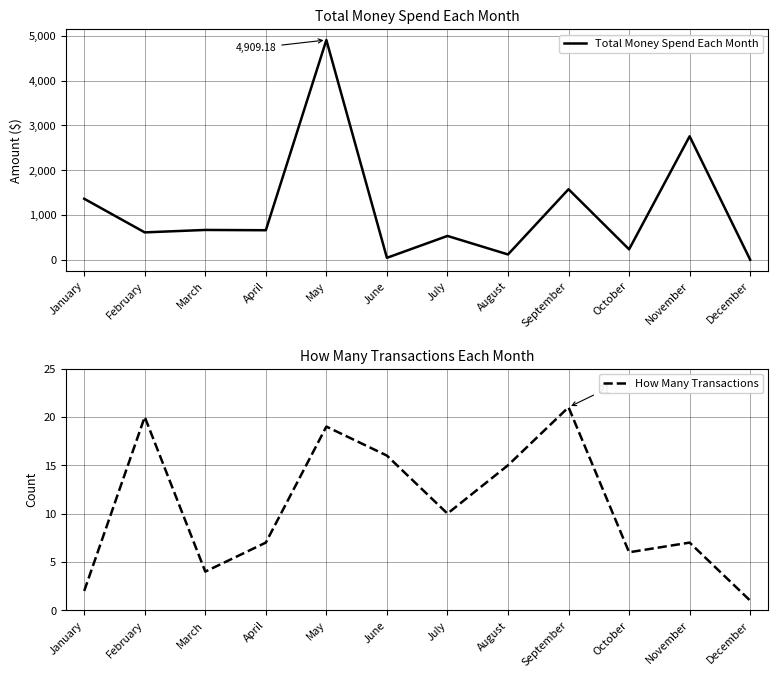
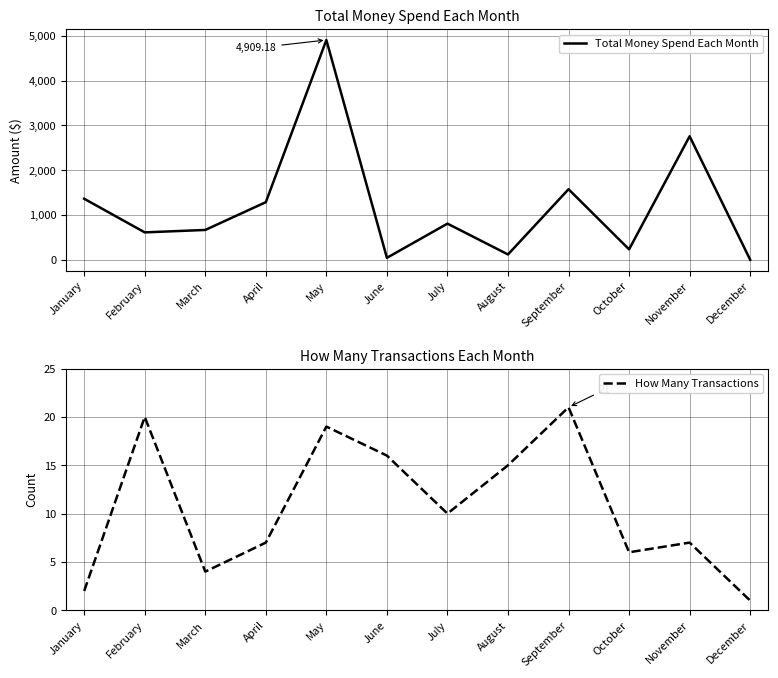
  {
    "Total Money Spend Each Month": {
      "January": "1,400",
      "February": "600",
      "March": "700",
-     "April": "700",
+     "April": "1,300",
      "June": "0",
-     "July": "500",
+     "July": "800",
      "August": "100",
      "September": "1,600",
      "October": "200",
      "November": "2,800",
      "December": "0"
    },
    "How Many Transactions Each Month": {
      "January": "2",
      "February": "20",
      "March": "4",
      "April": "7",
      "May": "19",
      "June": "16",
      "July": "10",
      "August": "15",
      "October": "6",
      "November": "7",
      "December": "1"
    }
  }
